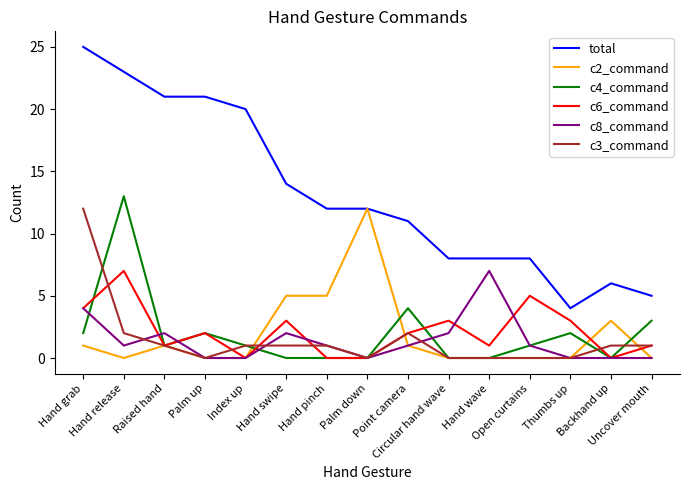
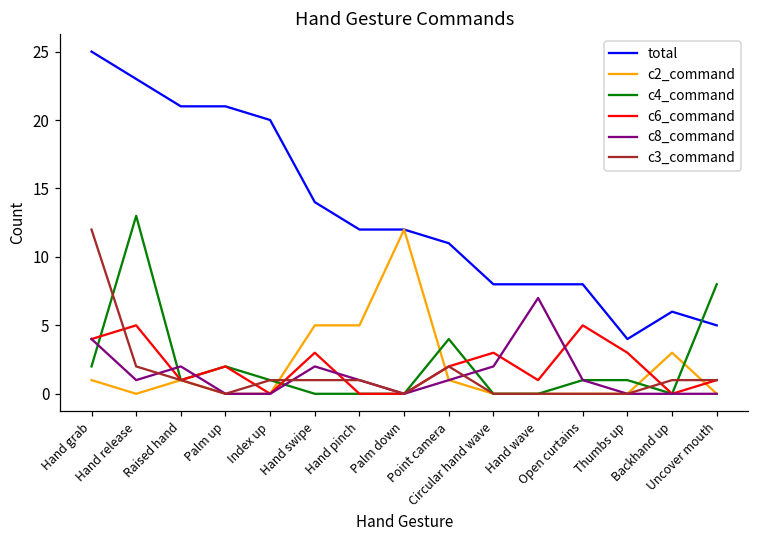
  {
    "total": {
      "Hand grab": 25,
      "Hand release": 23,
      "Raised hand": 21,
      "Palm up": 21,
      "Index up": 20,
      "Hand swipe": 14,
      "Hand pinch": 12,
      "Point camera": 11,
      "Circular hand wave": 8,
      "Hand wave": 8,
      "Open curtains": 8,
      "Thumbs up": 4,
      "Backhand up": 6,
      "Uncover mouth": 5
    },
    "c2_command": {
      "Hand grab": 1,
      "Hand release": 0,
      "Hand swipe": 5,
      "Hand pinch": 5,
      "Backhand up": 3
    },
    "c4_command": {
      "Hand grab": 2,
      "Hand release": 13,
      "Hand swipe": 0,
      "Point camera": 4,
-     "Thumbs up": 2,
-     "Uncover mouth": 3
+     "Thumbs up": 1,
+     "Uncover mouth": 8
    },
    "c6_command": {
-     "Hand release": 7,
+     "Hand release": 5,
      "Hand swipe": 3,
      "Circular hand wave": 3,
      "Hand wave": 1,
      "Open curtains": 5,
      "Thumbs up": 3
    },
    "c8_command": {
      "Hand release": 1,
      "Raised hand": 2,
      "Hand swipe": 2,
      "Circular hand wave": 2,
      "Hand wave": 7
    },
    "c3_command": {
      "Hand grab": 12,
      "Hand release": 2,
      "Hand swipe": 1,
      "Backhand up": 1
    }
  }
